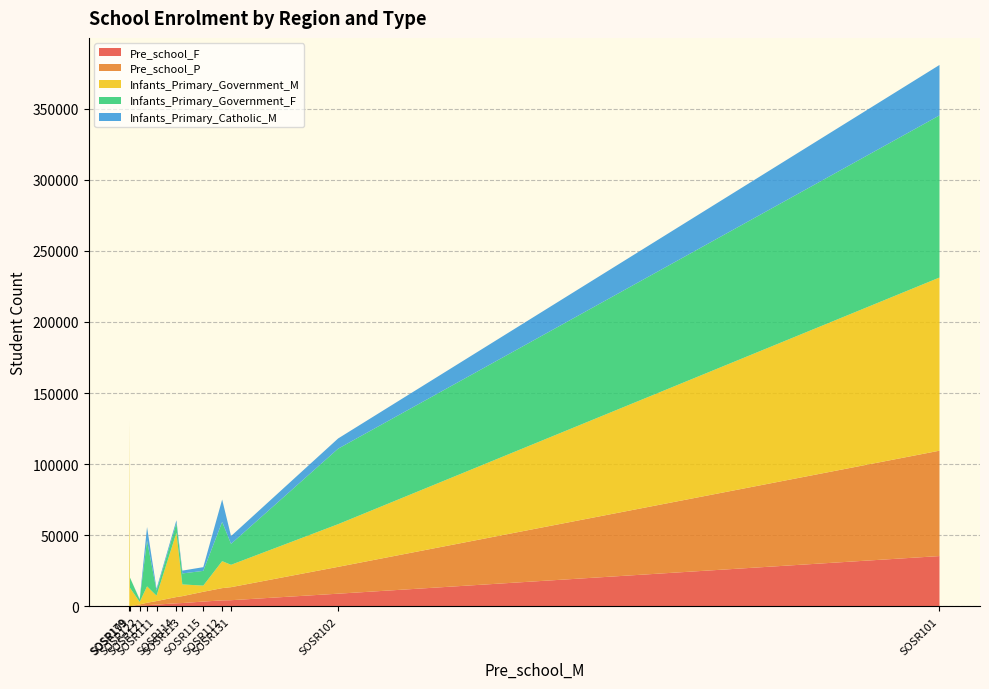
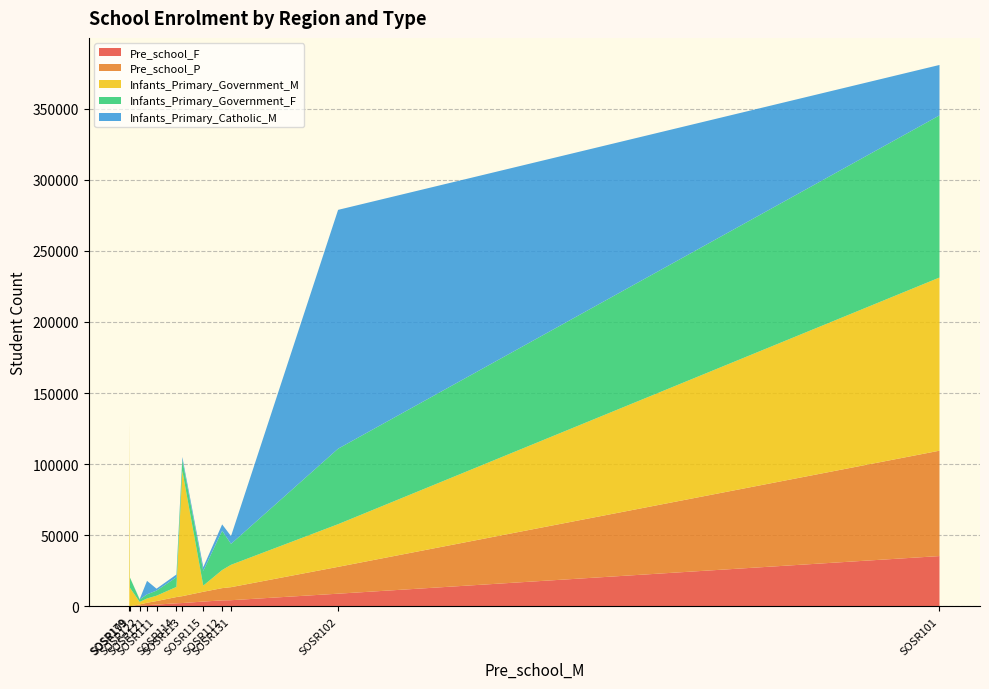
  {
    "Infants_Primary_Government_M": {
      "SOSR199": 13000,
-     "SOSR121": 12000,
+     "SOSR121": 3000,
      "SOSR111": 4000,
-     "SOSR114": 45000,
-     "SOSR113": 8000,
+     "SOSR114": 7000,
+     "SOSR113": 88000,
      "SOSR115": 4000,
-     "SOSR112": 19000,
+     "SOSR112": 13000,
      "SOSR131": 16000,
      "SOSR102": 30000,
      "SOSR101": 122000
    },
    "Infants_Primary_Government_F": {
-     "SOSR121": 32000,
+     "SOSR121": 3000,
      "SOSR114": 7000,
      "SOSR113": 8000,
      "SOSR115": 10000,
      "SOSR112": 28000,
      "SOSR131": 15000,
      "SOSR102": 53000,
      "SOSR101": 114000
    },
    "Infants_Primary_Catholic_M": {
      "SOSR121": 9000,
      "SOSR114": 2000,
      "SOSR113": 2000,
      "SOSR115": 3000,
-     "SOSR112": 16000,
+     "SOSR112": 4000,
      "SOSR131": 5000,
-     "SOSR102": 7000,
+     "SOSR102": 168000,
      "SOSR101": 35000
    }
  }
